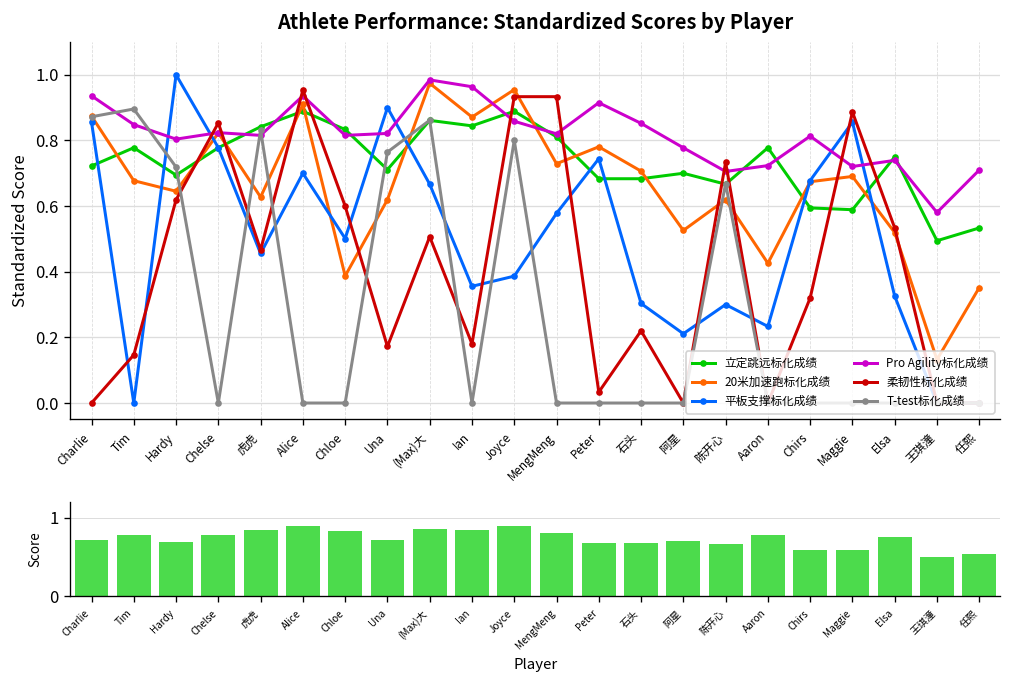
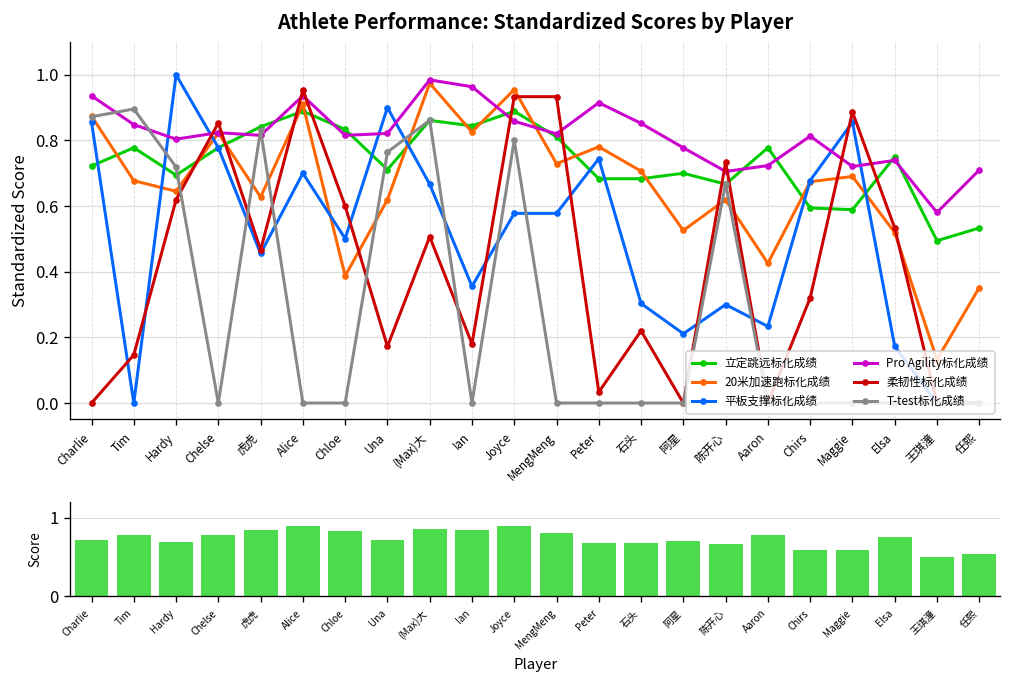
  {
    "Athlete Performance: Standardized Scores by Player": {
      "立定跳远标化成绩": {
        "Charlie": 0.72,
        "Tim": 0.78,
        "Hardy": 0.69,
        "虎虎": 0.84,
        "Alice": 0.89,
        "Chloe": 0.83,
        "Una": 0.71,
        "Ian": 0.84,
        "Joyce": 0.89,
        "Peter": 0.68,
        "石头": 0.68,
        "阿星": 0.70,
        "Aaron": 0.78,
        "Chirs": 0.59,
        "Maggie": 0.59,
        "Elsa": 0.75,
        "王琪潼": 0.49,
        "任熙": 0.53
      },
      "20米加速跑标化成绩": {
        "Tim": 0.68,
        "Hardy": 0.65,
        "虎虎": 0.63,
        "Alice": 0.91,
        "Chloe": 0.39,
        "Una": 0.62,
        "(Max)大": 0.97,
-       "Ian": 0.87,
+       "Ian": 0.83,
        "Joyce": 0.95,
        "MengMeng": 0.73,
        "Peter": 0.78,
        "石头": 0.71,
        "阿星": 0.53,
        "陈开心": 0.62,
        "Aaron": 0.43,
        "Maggie": 0.69,
        "Elsa": 0.52,
        "任熙": 0.35
      },
      "平板支撑标化成绩": {
        "Charlie": 0.86,
        "Tim": 0.00,
        "Hardy": 1.00,
        "虎虎": 0.46,
        "Alice": 0.70,
        "Chloe": 0.50,
        "Una": 0.90,
        "(Max)大": 0.67,
        "Ian": 0.36,
-       "Joyce": 0.39,
+       "Joyce": 0.58,
        "MengMeng": 0.58,
        "Peter": 0.74,
        "石头": 0.30,
        "阿星": 0.21,
        "陈开心": 0.30,
        "Aaron": 0.23,
        "Maggie": 0.86,
-       "Elsa": 0.33
+       "Elsa": 0.17
      },
      "Pro Agility标化成绩": {
        "Charlie": 0.94,
        "Tim": 0.85,
        "Hardy": 0.80,
        "虎虎": 0.82,
        "Alice": 0.94,
        "Chloe": 0.82,
        "Una": 0.82,
        "(Max)大": 0.98,
        "Ian": 0.96,
        "Joyce": 0.86,
        "Peter": 0.91,
        "石头": 0.85,
        "阿星": 0.78,
        "陈开心": 0.71,
        "Aaron": 0.72,
        "Chirs": 0.81,
        "Maggie": 0.72,
        "Elsa": 0.74,
        "王琪潼": 0.58,
        "任熙": 0.71
      },
      "柔韧性标化成绩": {
        "Charlie": 0.00,
        "Tim": 0.15,
        "Hardy": 0.62,
        "Chelse": 0.85,
        "虎虎": 0.47,
        "Alice": 0.95,
        "Chloe": 0.60,
        "Una": 0.17,
        "(Max)大": 0.51,
        "Ian": 0.18,
        "Joyce": 0.93,
        "MengMeng": 0.93,
        "Peter": 0.03,
        "石头": 0.22,
        "陈开心": 0.73,
        "Chirs": 0.32,
        "Maggie": 0.89,
        "Elsa": 0.53
      },
      "T-test标化成绩": {
        "Tim": 0.90,
        "Hardy": 0.72,
        "Chelse": 0.00,
        "虎虎": 0.83,
        "Alice": 0.00,
        "Chloe": 0.00,
        "Una": 0.76,
        "Ian": 0.00,
        "Joyce": 0.80,
        "MengMeng": 0.00,
        "Peter": 0.00,
        "石头": 0.00
      }
    }
  }
